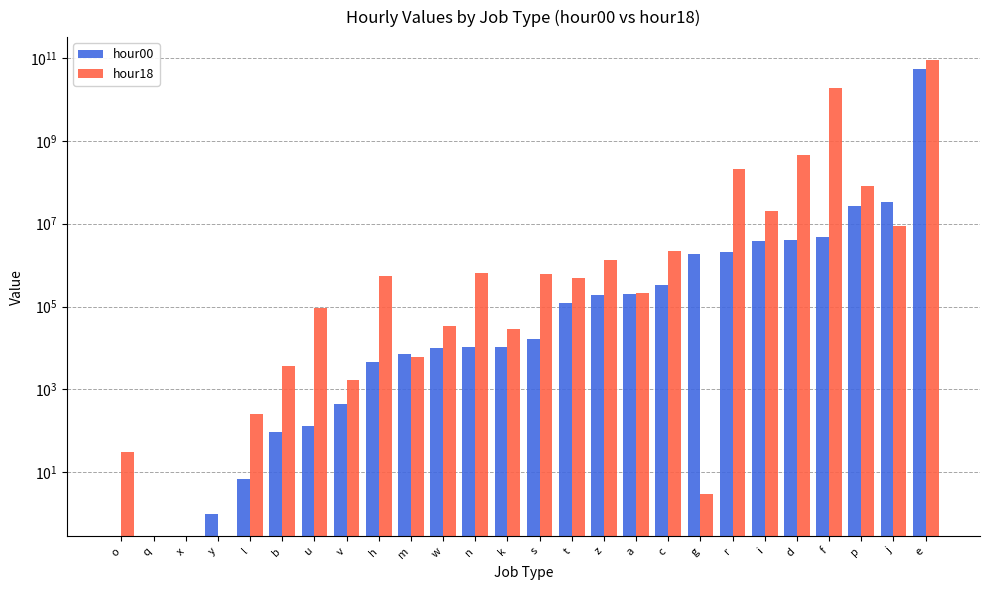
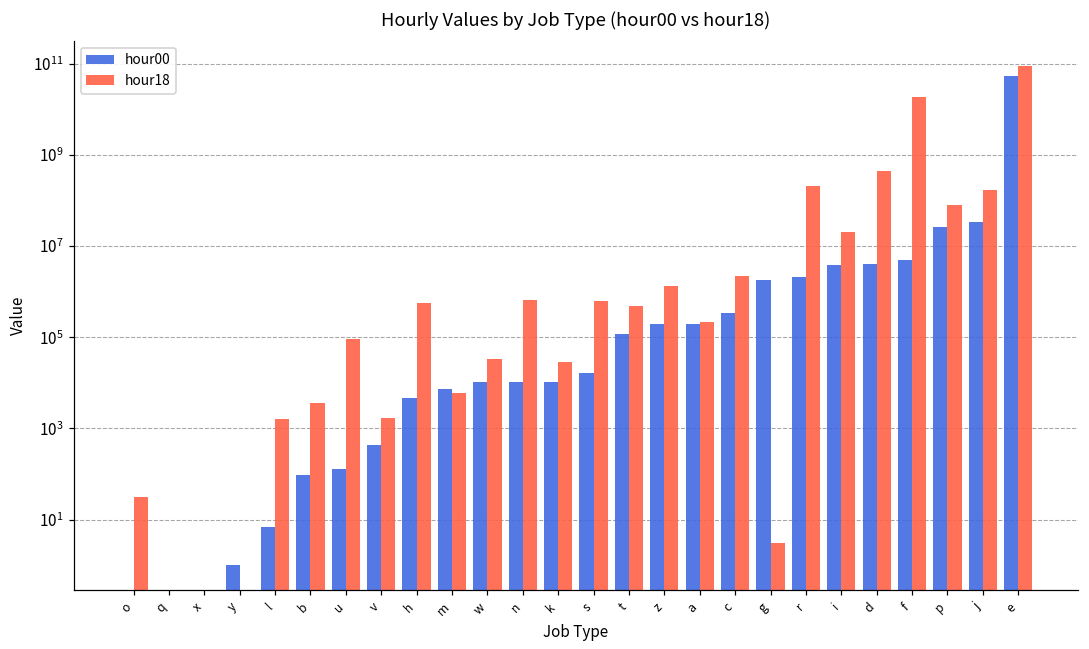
  {
    "hour00": {
      "y": 1,
      "l": 7,
      "b": 100,
      "u": 130,
      "v": 400,
      "h": 5000,
      "m": 7000,
      "w": 10000,
      "n": 10000,
      "k": 11000,
      "s": 16000,
      "t": 120000,
      "z": 200000,
      "a": 200000,
      "c": 300000,
      "g": 2000000,
      "r": 2000000,
      "i": 4000000,
      "d": 4000000,
      "f": 5000000,
      "p": 30000000,
      "j": 30000000,
      "e": 50000000000
    },
    "hour18": {
      "o": 30,
-     "l": 300,
+     "l": 1600,
      "b": 4000,
      "u": 90000,
      "v": 1700,
      "h": 600000,
      "m": 6000,
      "w": 30000,
      "n": 600000,
      "k": 30000,
      "s": 600000,
      "t": 500000,
      "z": 1400000,
      "a": 200000,
      "c": 2000000,
      "g": 3,
      "r": 200000000,
      "i": 20000000,
      "d": 500000000,
      "f": 20000000000,
      "p": 80000000,
-     "j": 9000000,
+     "j": 170000000,
      "e": 90000000000
    }
  }
